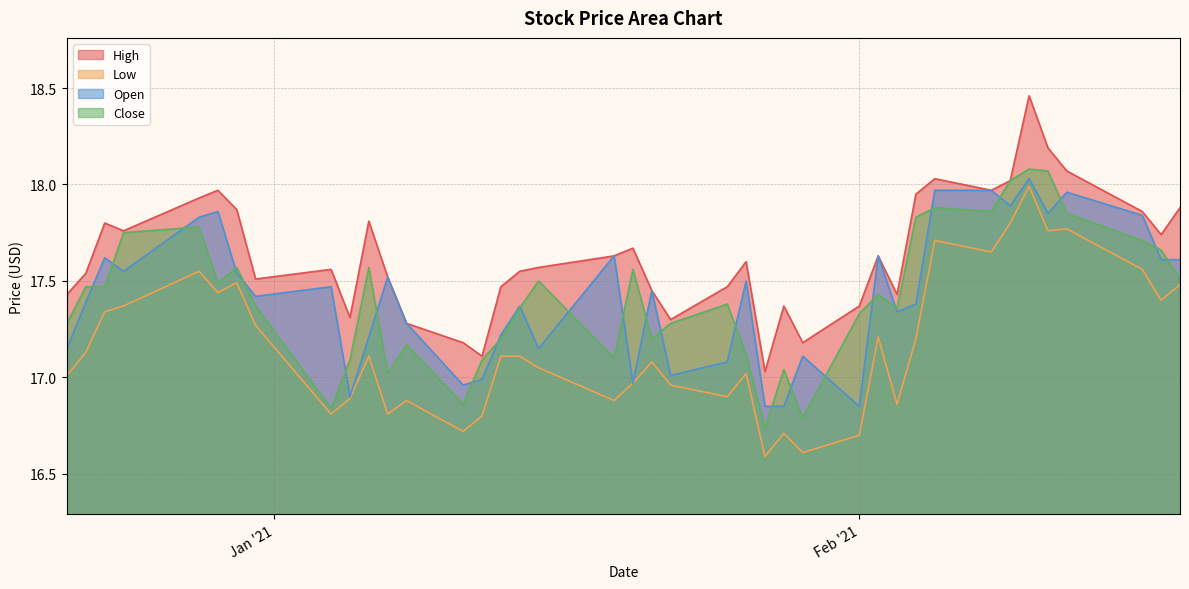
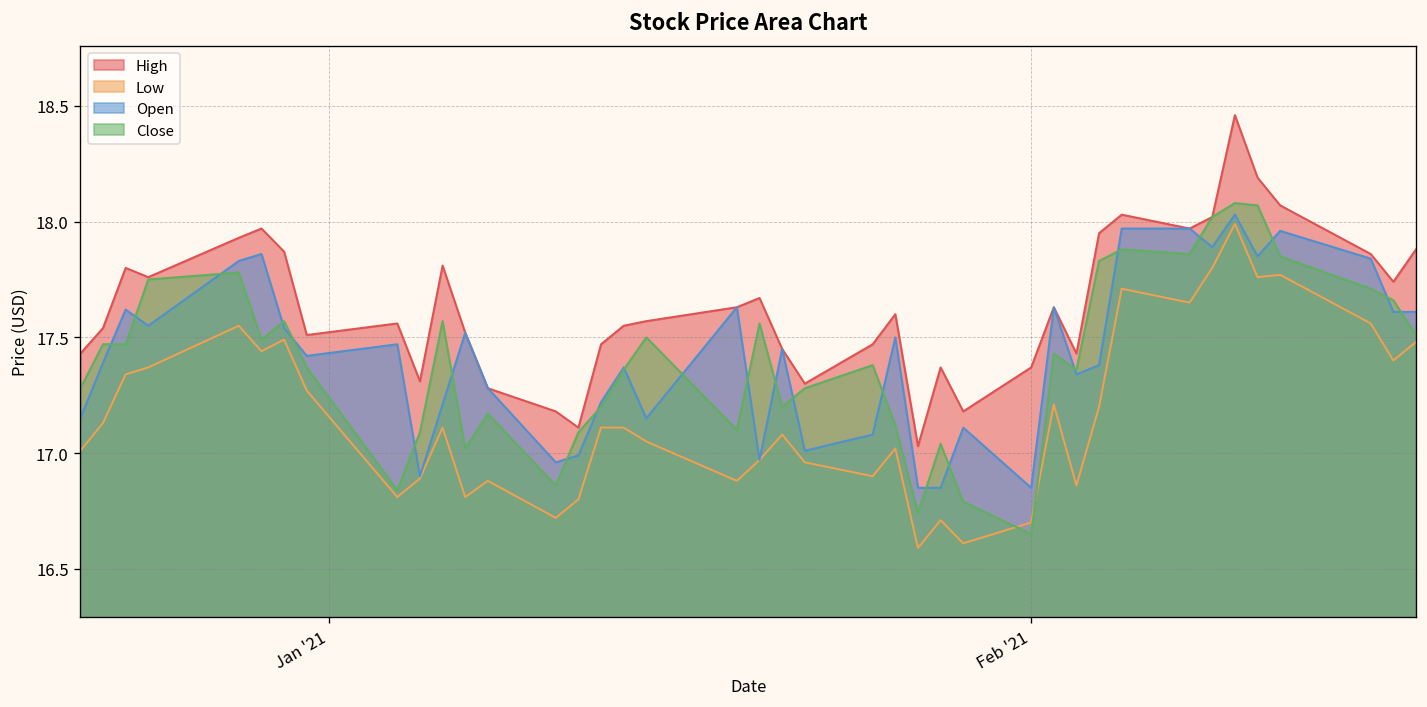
  {
    "High": {
      "Feb '21": 17.37
    },
    "Low": {
      "Feb '21": 16.70
    },
    "Open": {
      "Feb '21": 16.85
    },
    "Close": {
-     "Feb '21": 17.33
+     "Feb '21": 16.65
    }
  }
